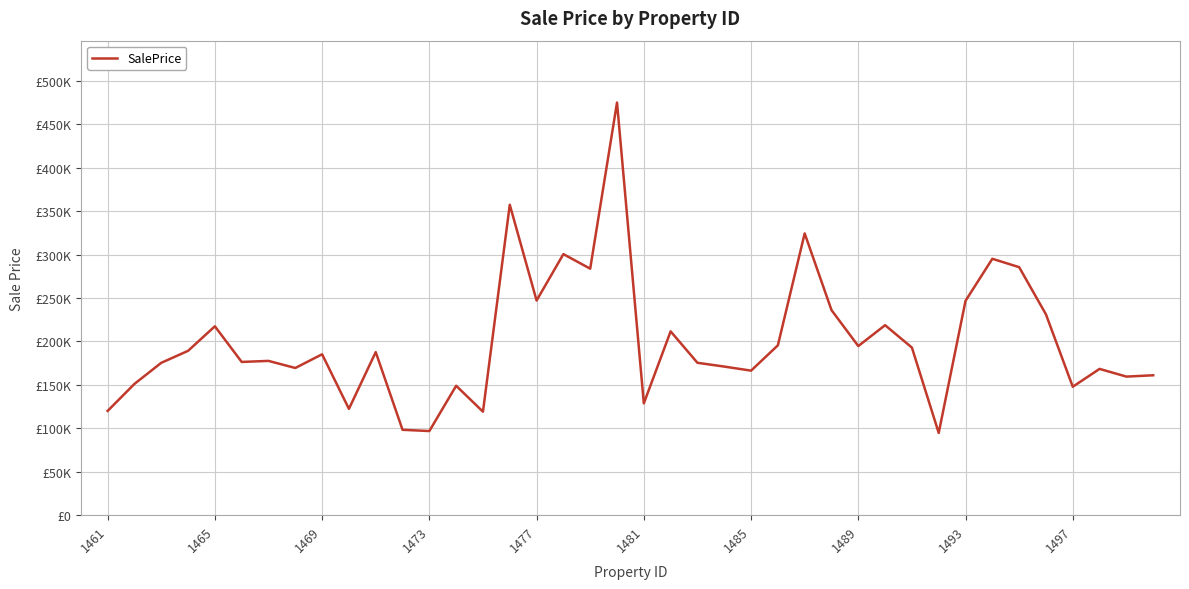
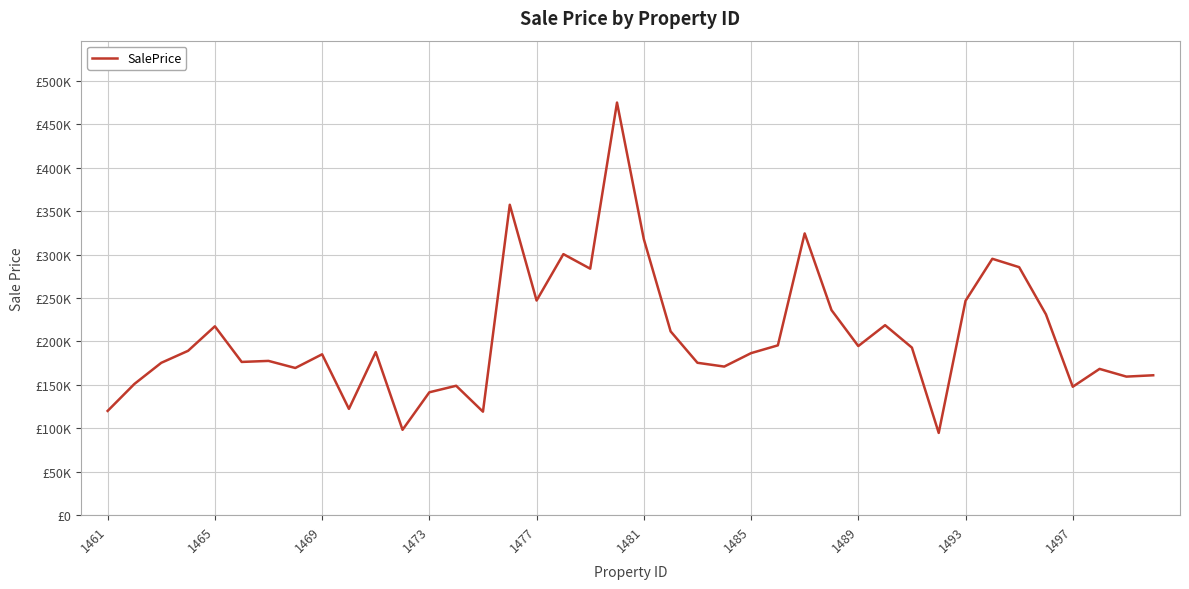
  {
    "1461": "£120000",
    "1465": "£220000",
    "1469": "£190000",
-   "1473": "£100000",
+   "1473": "£140000",
    "1477": "£250000",
-   "1481": "£130000",
-   "1485": "£170000",
+   "1481": "£320000",
+   "1485": "£190000",
    "1489": "£190000",
    "1493": "£250000",
    "1497": "£150000"
  }
